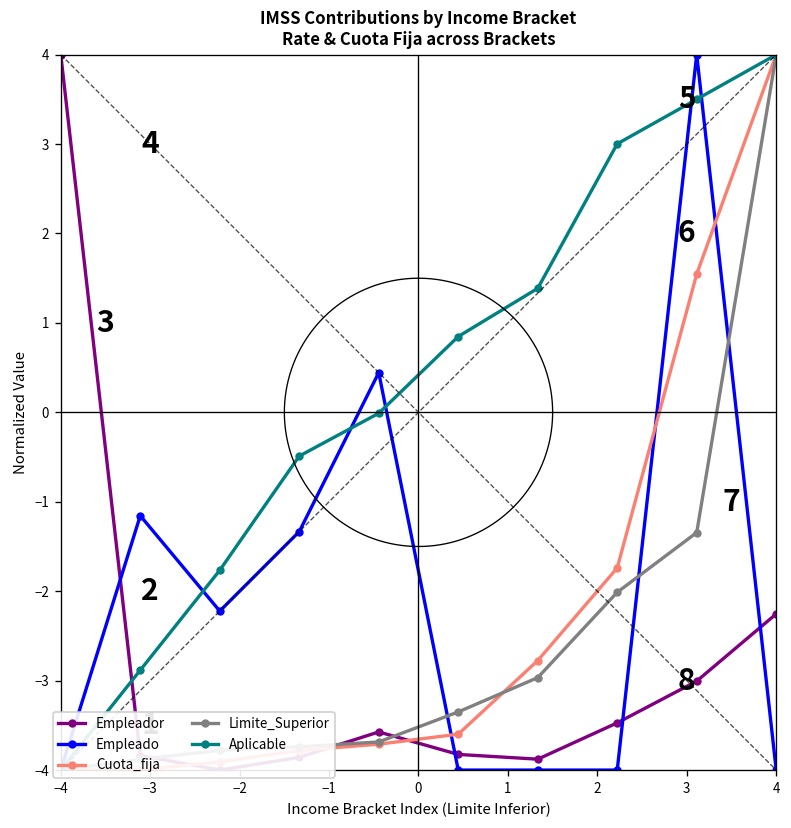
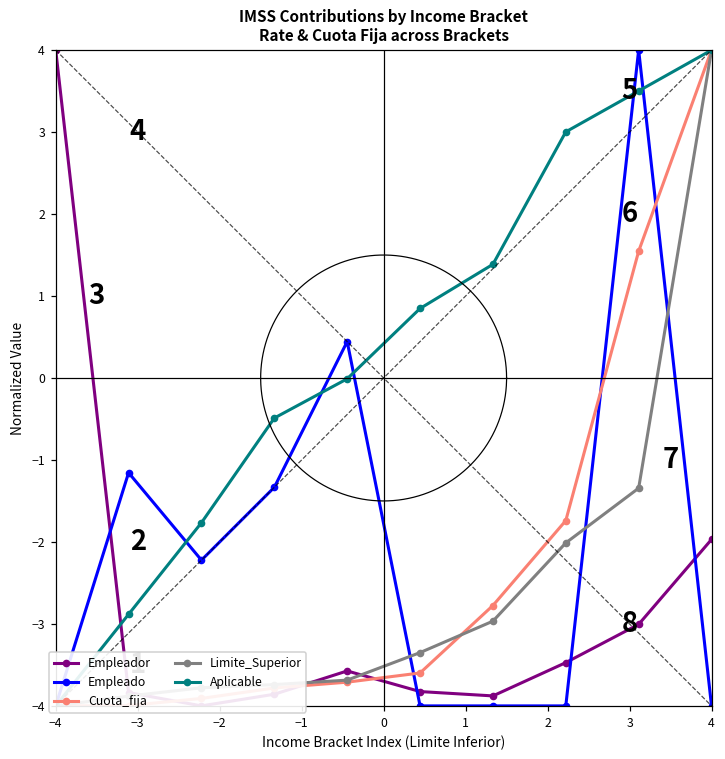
  {
    "Empleador": {
-     "4": -2.3
+     "4": -2.0
    }
  }
